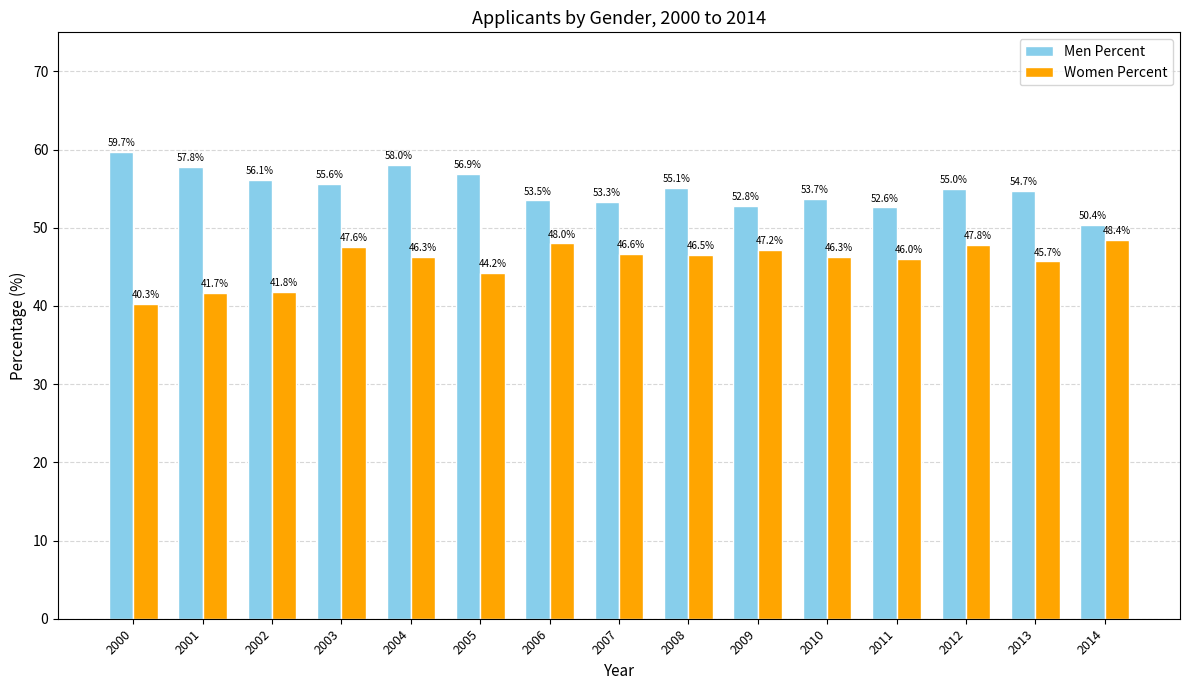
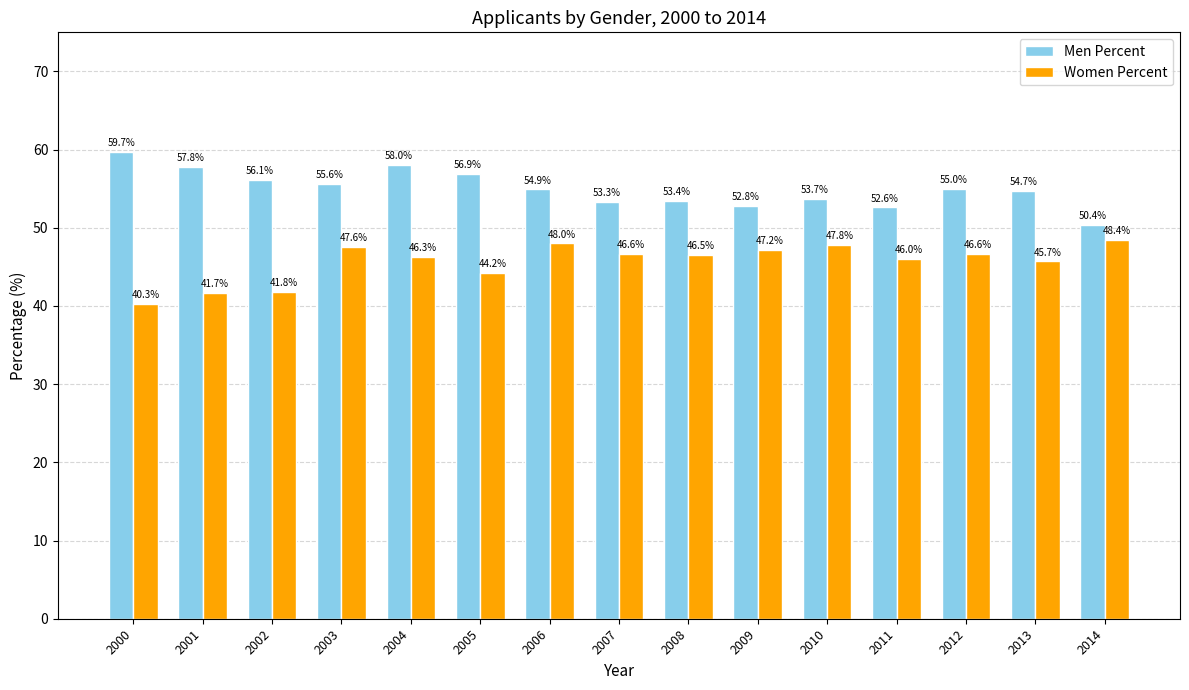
  {
    "Men Percent": {
      "2000": "59.7%",
      "2001": "57.8%",
      "2002": "56.1%",
      "2003": "55.6%",
      "2004": "58.0%",
      "2005": "56.9%",
-     "2006": "53.5%",
+     "2006": "54.9%",
      "2007": "53.3%",
-     "2008": "55.1%",
+     "2008": "53.4%",
      "2009": "52.8%",
      "2010": "53.7%",
      "2011": "52.6%",
      "2012": "55.0%",
      "2013": "54.7%",
      "2014": "50.4%"
    },
    "Women Percent": {
      "2000": "40.3%",
      "2001": "41.7%",
      "2002": "41.8%",
      "2003": "47.6%",
      "2004": "46.3%",
      "2005": "44.2%",
      "2006": "48.0%",
      "2007": "46.6%",
      "2008": "46.5%",
      "2009": "47.2%",
-     "2010": "46.3%",
+     "2010": "47.8%",
      "2011": "46.0%",
-     "2012": "47.8%",
+     "2012": "46.6%",
      "2013": "45.7%",
      "2014": "48.4%"
    }
  }
